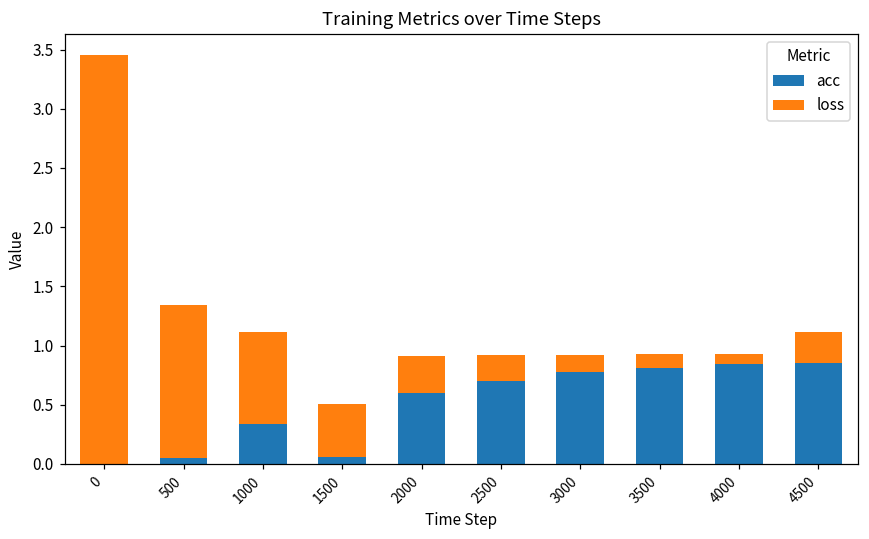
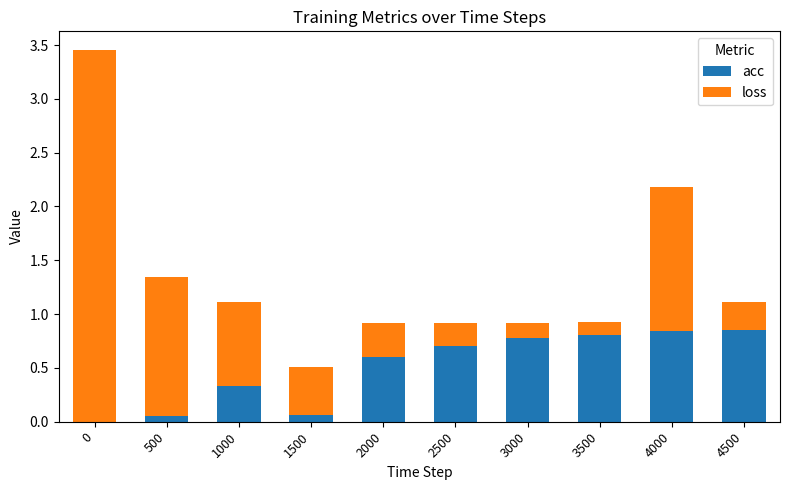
  {
    "acc": {
      "0": 0.00,
      "500": 0.05,
      "1000": 0.33,
      "1500": 0.06,
      "2000": 0.60,
      "2500": 0.70,
      "3000": 0.78,
      "3500": 0.81,
      "4000": 0.84,
      "4500": 0.85
    },
    "loss": {
      "0": 3.45,
      "500": 1.29,
      "1000": 0.78,
      "1500": 0.45,
      "2000": 0.32,
      "2500": 0.22,
      "3000": 0.14,
      "3500": 0.12,
-     "4000": 0.09,
+     "4000": 1.34,
      "4500": 0.26
    }
  }
